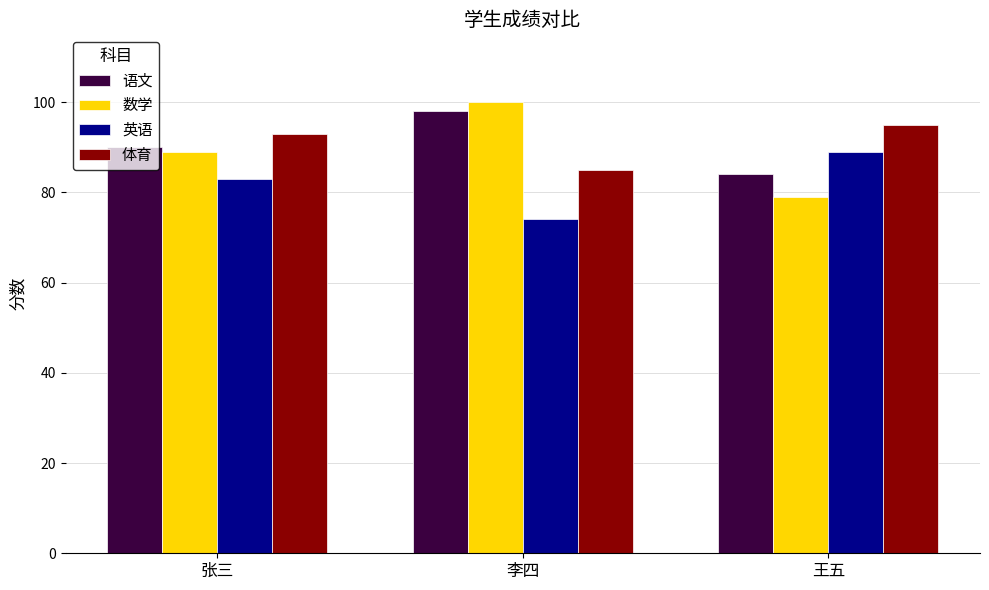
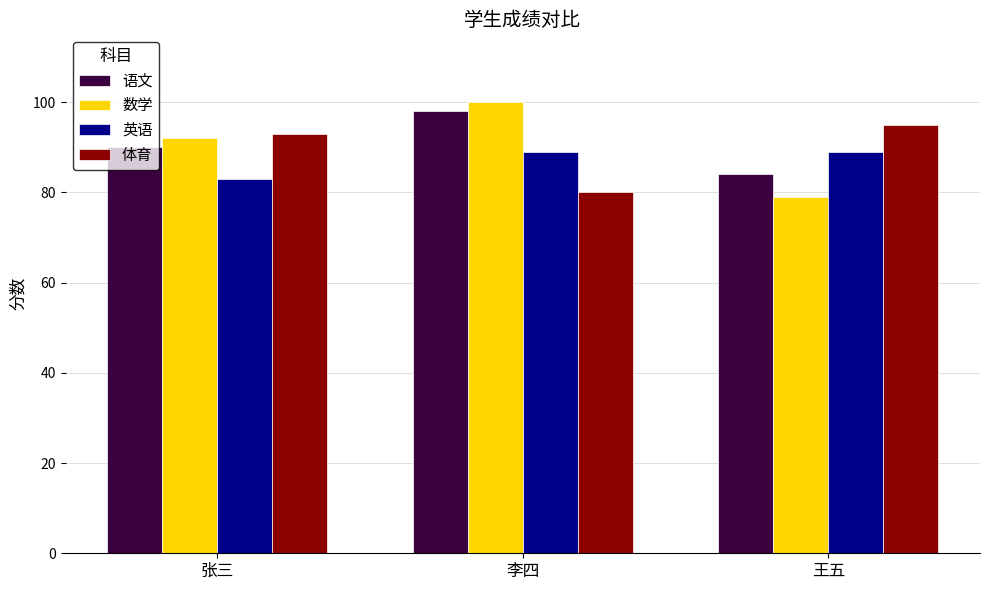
  {
    "语文": {
      "李四": 98,
      "王五": 84
    },
    "数学": {
-     "张三": 89,
+     "张三": 92,
      "李四": 100,
      "王五": 79
    },
    "英语": {
      "张三": 83,
-     "李四": 74,
+     "李四": 89,
      "王五": 89
    },
    "体育": {
      "张三": 93,
-     "李四": 85,
+     "李四": 80,
      "王五": 95
    }
  }
